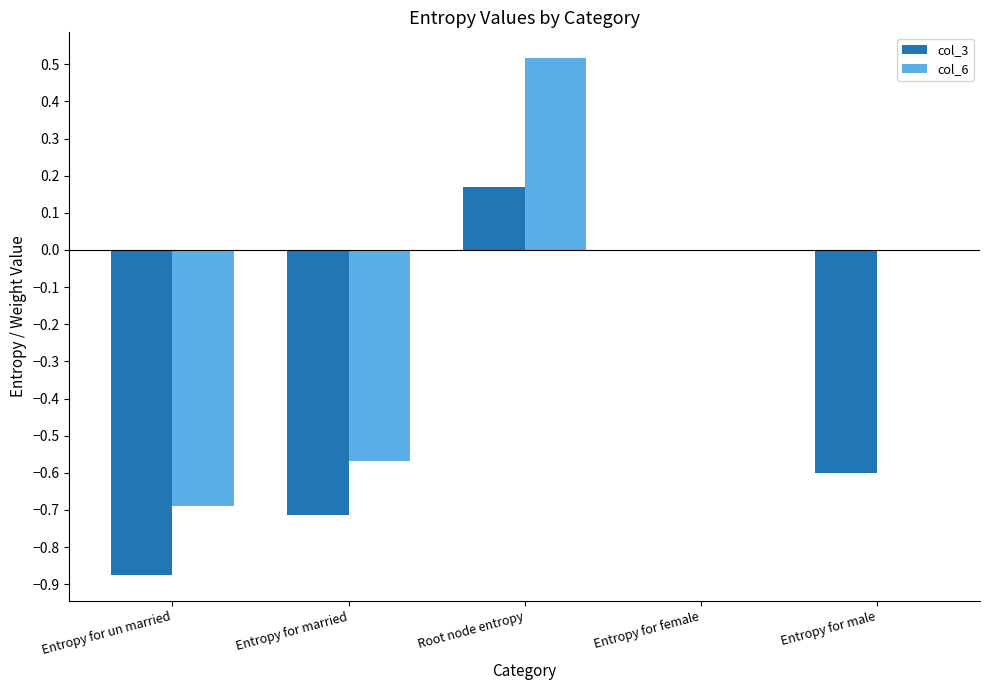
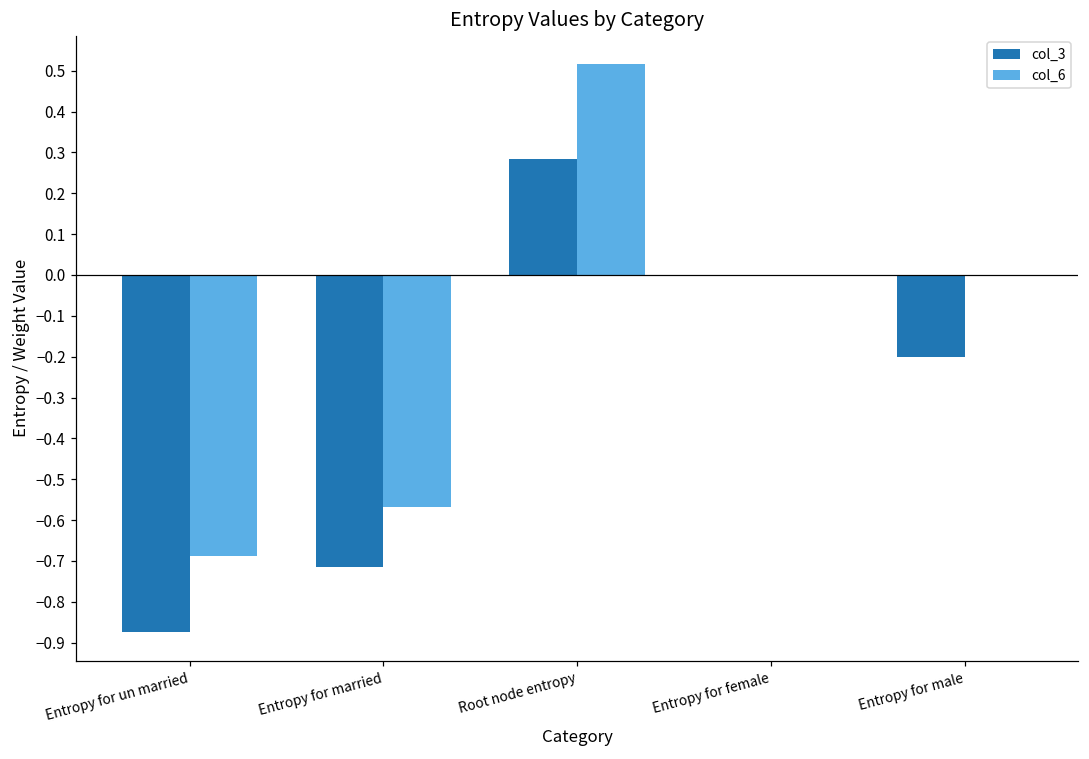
  {
    "col_3": {
      "Entropy for un married": -0.88,
      "Entropy for married": -0.71,
-     "Root node entropy": 0.17,
+     "Root node entropy": 0.28,
      "Entropy for female": 0.00,
-     "Entropy for male": -0.6
+     "Entropy for male": -0.2
    },
    "col_6": {
      "Entropy for un married": -0.69,
      "Entropy for married": -0.57,
      "Root node entropy": 0.52,
      "Entropy for female": 0.00,
      "Entropy for male": 0.00
    }
  }
